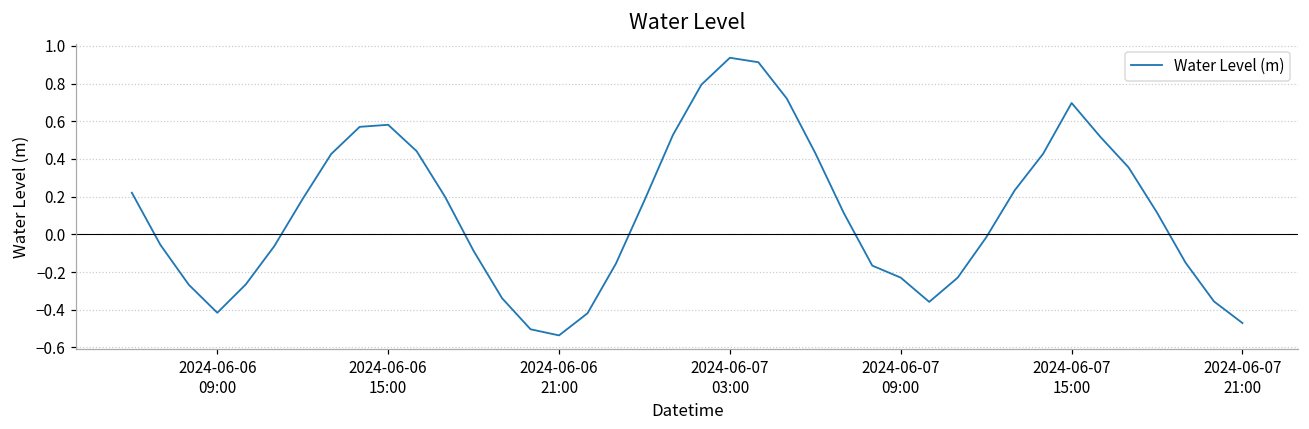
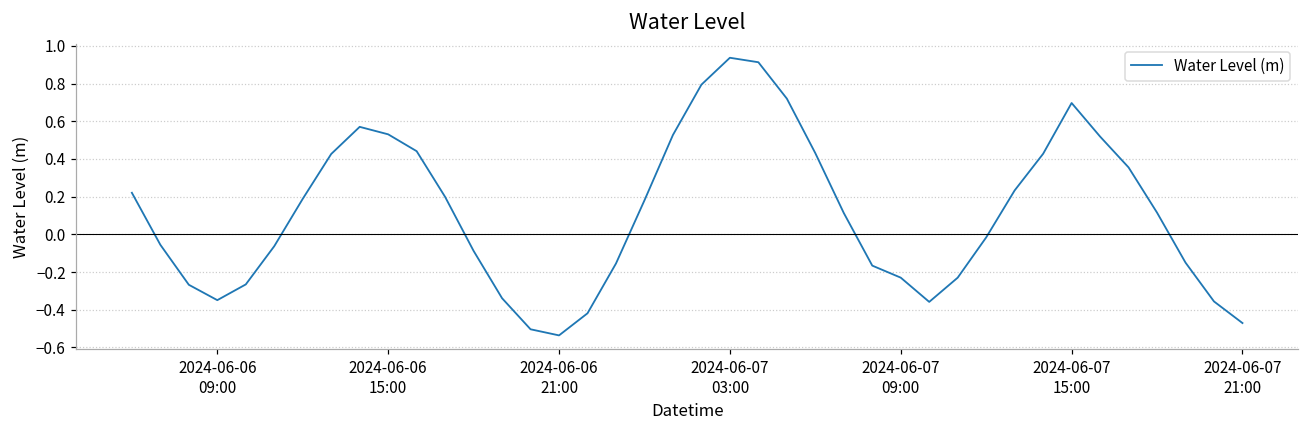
  {
-   "2024-06-06 09:00": -0.42,
-   "2024-06-06 15:00": 0.58,
+   "2024-06-06 09:00": -0.35,
+   "2024-06-06 15:00": 0.53,
    "2024-06-06 21:00": -0.54,
    "2024-06-07 03:00": 0.94,
    "2024-06-07 09:00": -0.23,
    "2024-06-07 15:00": 0.70,
    "2024-06-07 21:00": -0.47
  }
